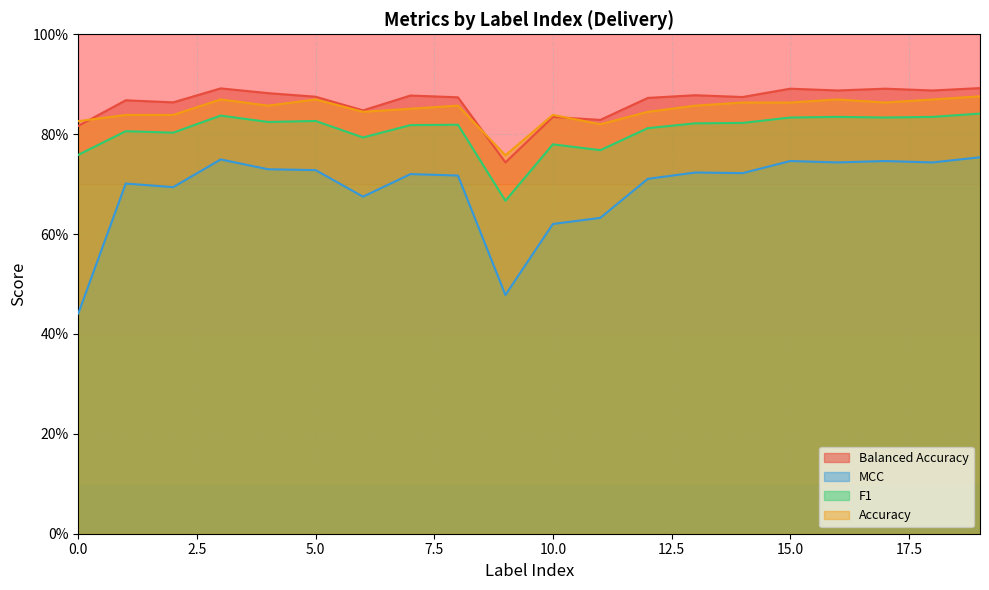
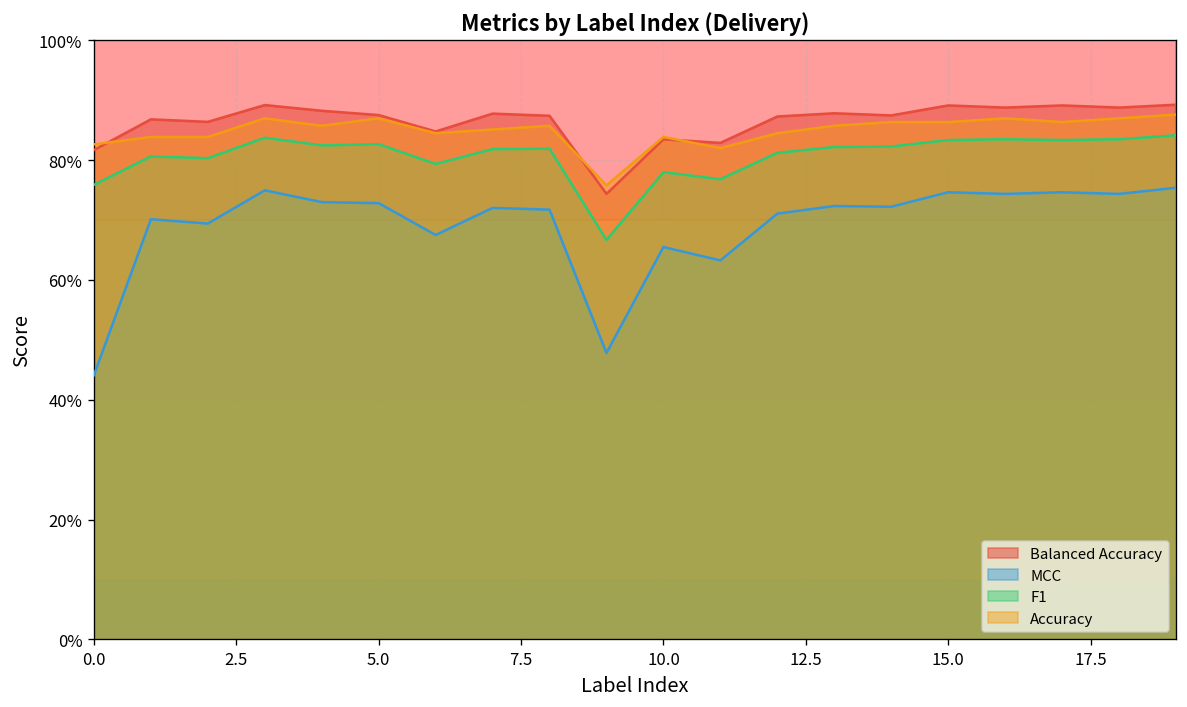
  {
    "MCC": {
      "0.0": "44%",
      "5.0": "73%",
-     "10.0": "62%",
+     "10.0": "65%",
      "15.0": "75%"
    }
  }
